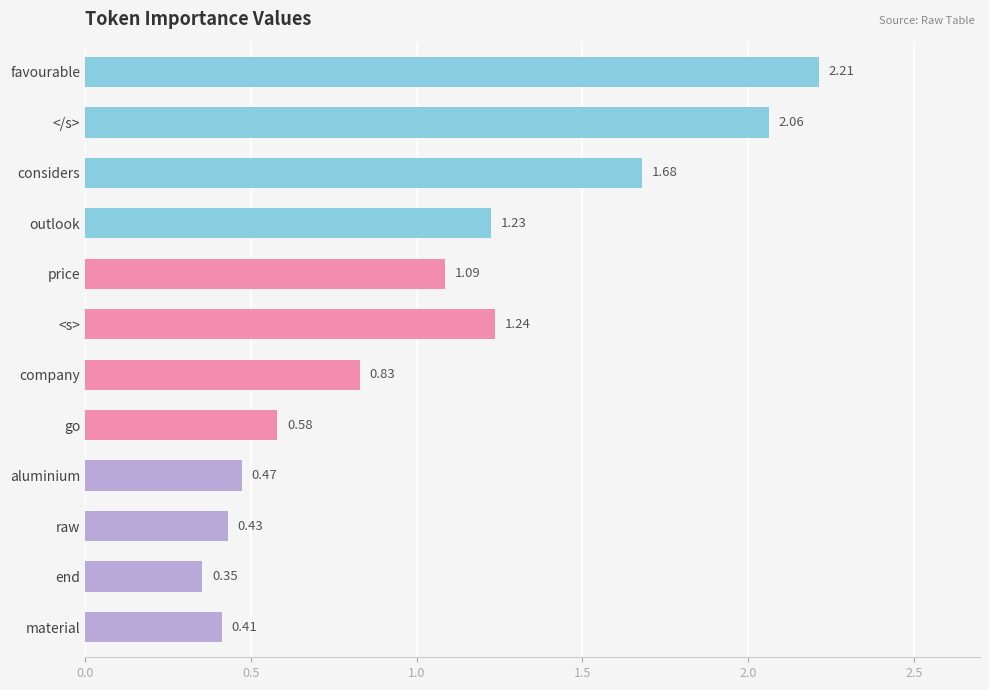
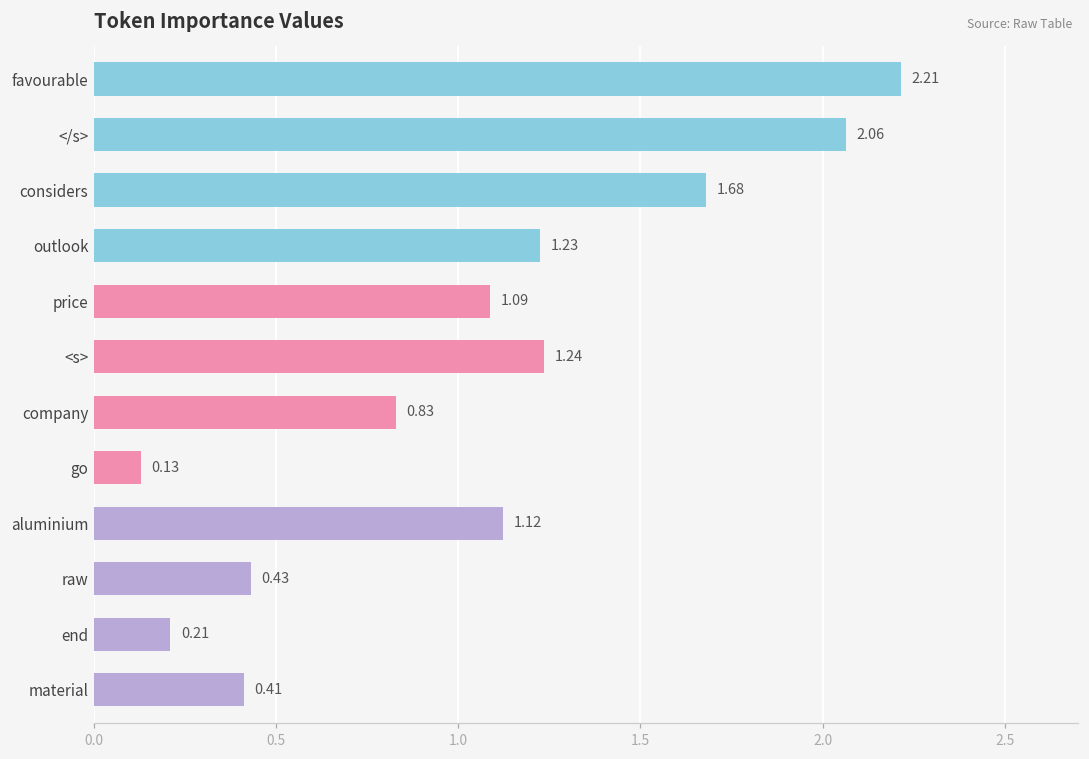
  {
    "favourable": 2.21,
    "</s>": 2.06,
    "considers": 1.68,
    "outlook": 1.23,
    "price": 1.09,
    "<s>": 1.24,
    "company": 0.83,
-   "go": 0.58,
-   "aluminium": 0.47,
+   "go": 0.13,
+   "aluminium": 1.12,
    "raw": 0.43,
-   "end": 0.35,
+   "end": 0.21,
    "material": 0.41
  }
